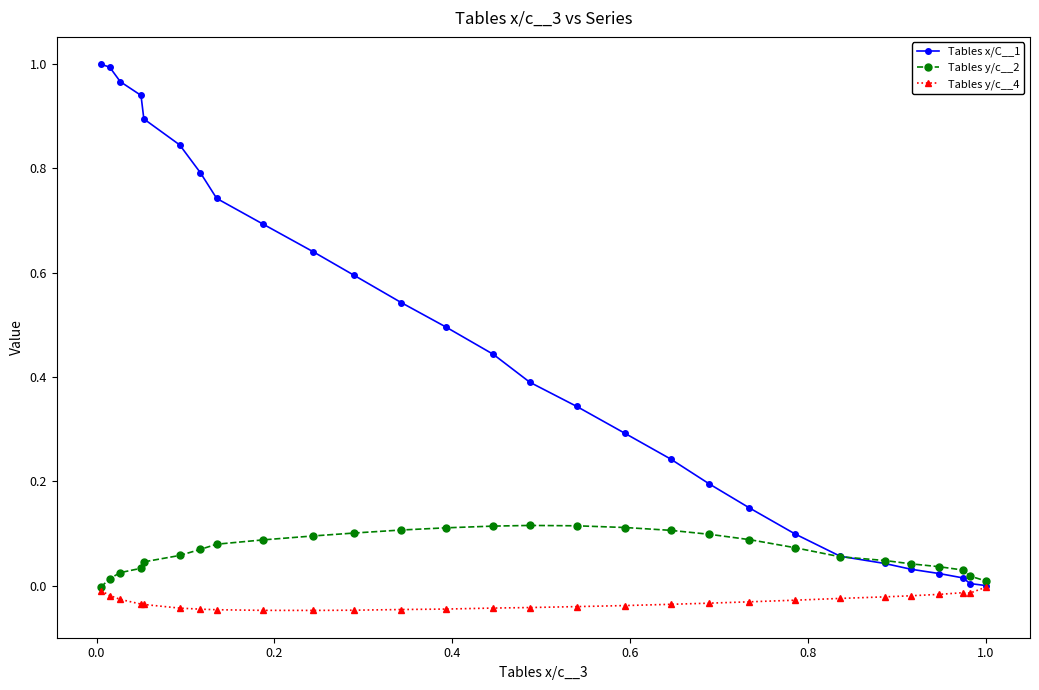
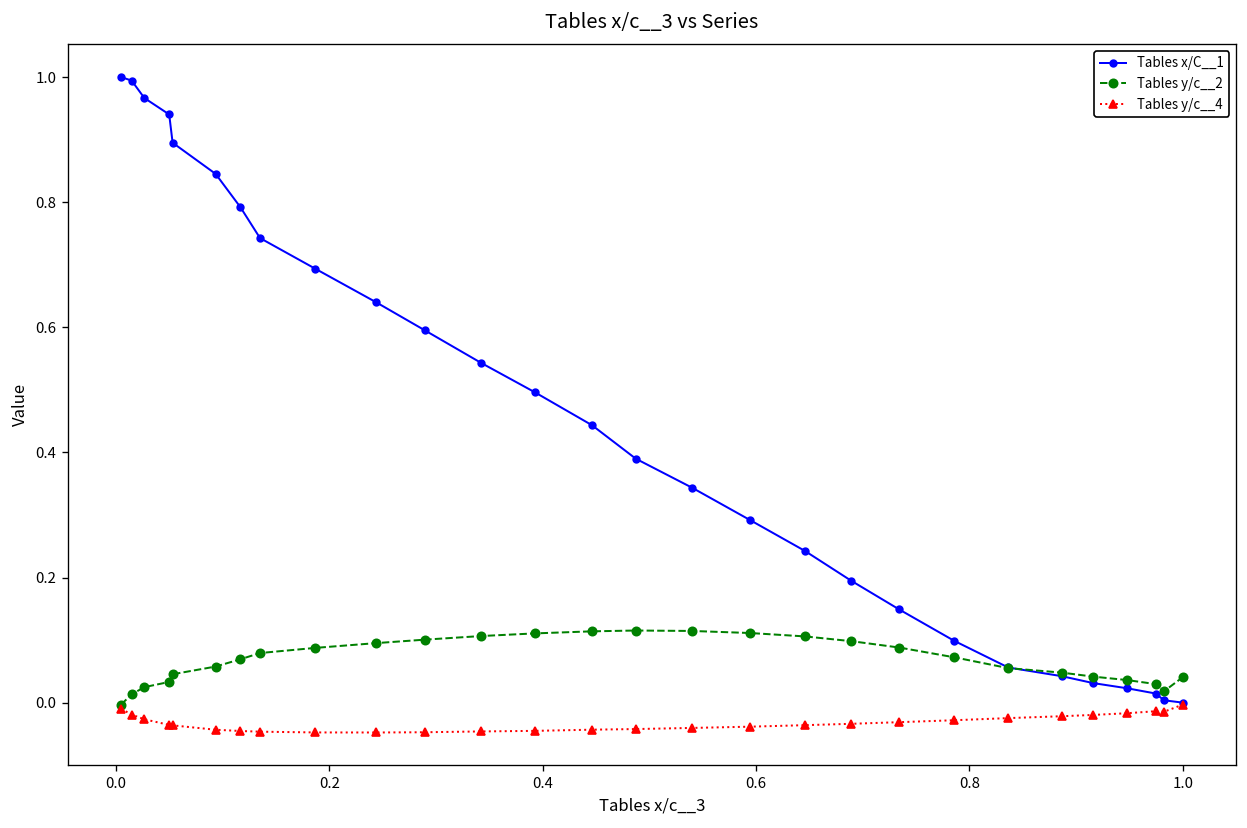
  {
    "Tables y/c__2": {
-     "1.0": 0.01
+     "1.0": 0.04
    }
  }
